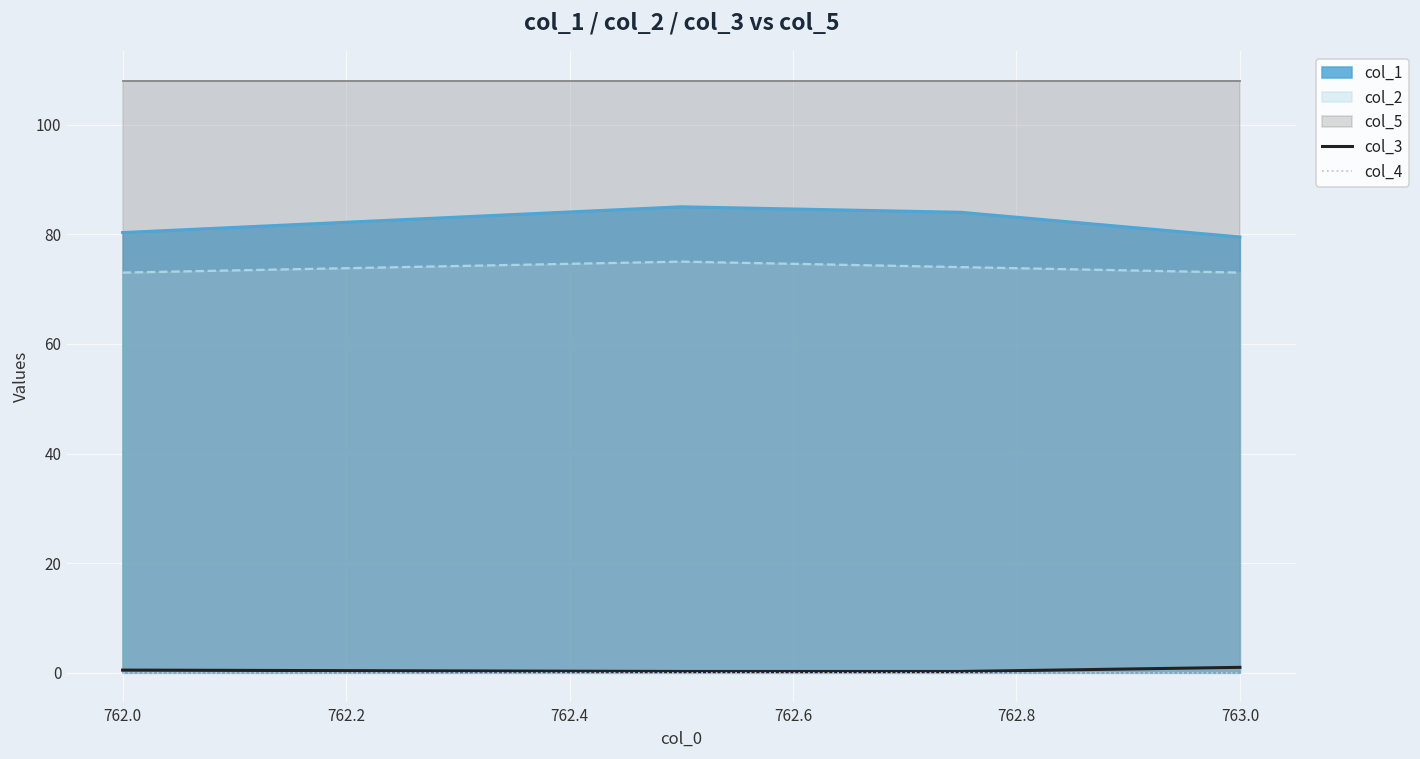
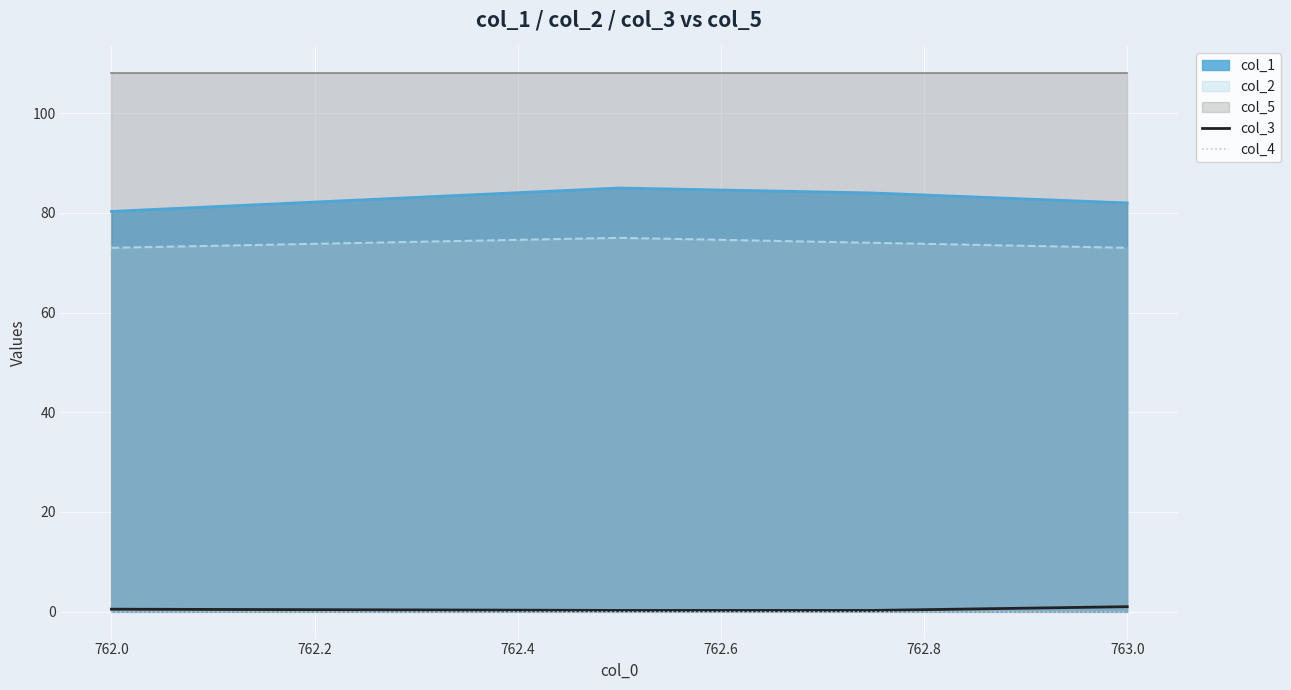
  {
    "col_1": {
      "762.0": 80,
-     "763.0": 80
+     "763.0": 82
    },
    "col_3": {
      "763.0": 1
    }
  }
